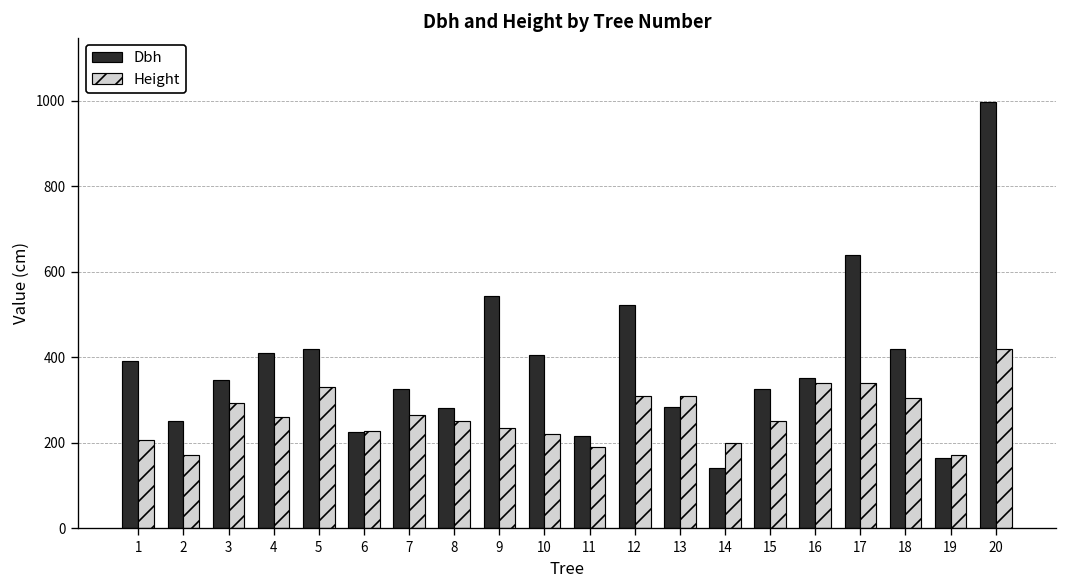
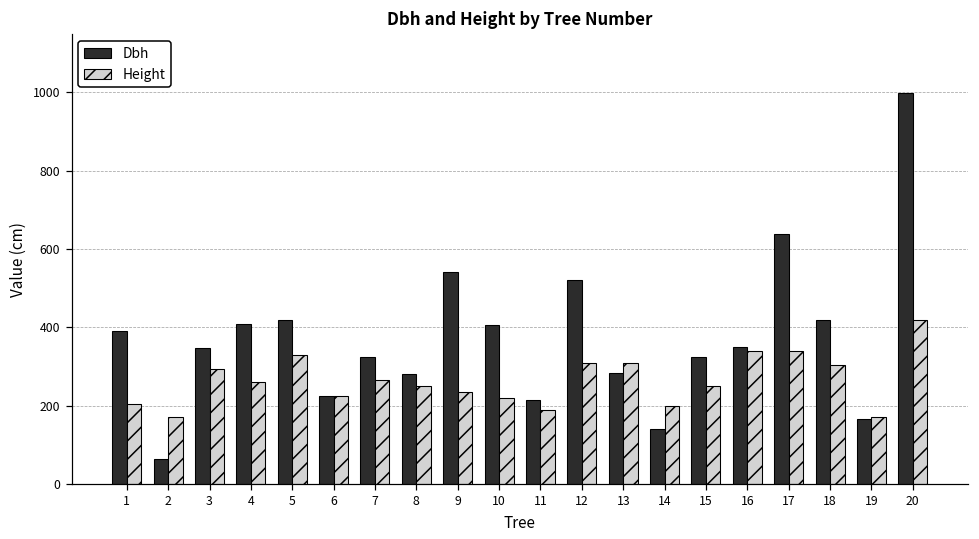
  {
    "Dbh": {
      "1": 390,
-     "2": 250,
+     "2": 60,
      "3": 350,
      "4": 410,
      "5": 420,
      "6": 230,
      "7": 330,
      "8": 280,
      "9": 540,
      "10": 410,
      "11": 220,
      "12": 520,
      "13": 280,
      "14": 140,
      "15": 330,
      "16": 350,
      "17": 640,
      "18": 420,
      "19": 170,
      "20": 1000
    },
    "Height": {
      "1": 210,
      "2": 170,
      "3": 290,
      "4": 260,
      "5": 330,
      "6": 230,
      "7": 270,
      "8": 250,
      "9": 240,
      "10": 220,
      "11": 190,
      "12": 310,
      "13": 310,
      "14": 200,
      "15": 250,
      "16": 340,
      "17": 340,
      "18": 310,
      "19": 170,
      "20": 420
    }
  }
